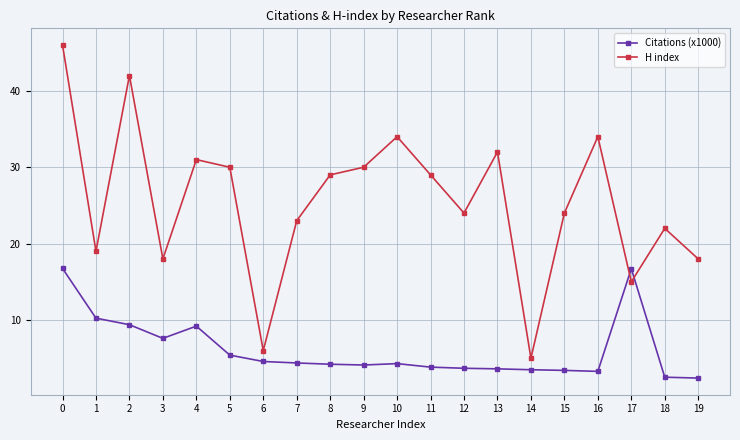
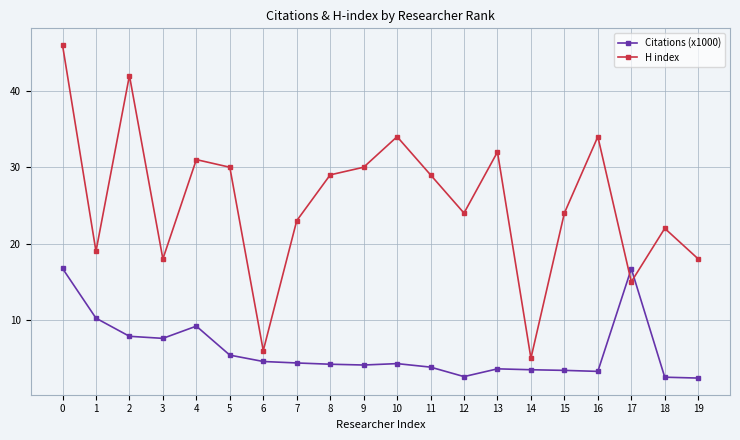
  {
    "Citations (x1000)": {
      "0": 17,
      "1": 10,
-     "2": 9,
+     "2": 8,
      "3": 8,
      "4": 9,
      "5": 5,
      "6": 5,
      "7": 4,
      "8": 4,
      "9": 4,
      "10": 4,
      "11": 4,
-     "12": 4,
+     "12": 3,
      "13": 4,
      "14": 3,
      "15": 3,
      "16": 3,
      "17": 17,
      "18": 3,
      "19": 2
    },
    "H index": {
      "0": 46,
      "1": 19,
      "2": 42,
      "3": 18,
      "4": 31,
      "5": 30,
      "6": 6,
      "7": 23,
      "8": 29,
      "9": 30,
      "10": 34,
      "11": 29,
      "12": 24,
      "13": 32,
      "14": 5,
      "15": 24,
      "16": 34,
      "17": 15,
      "18": 22,
      "19": 18
    }
  }
